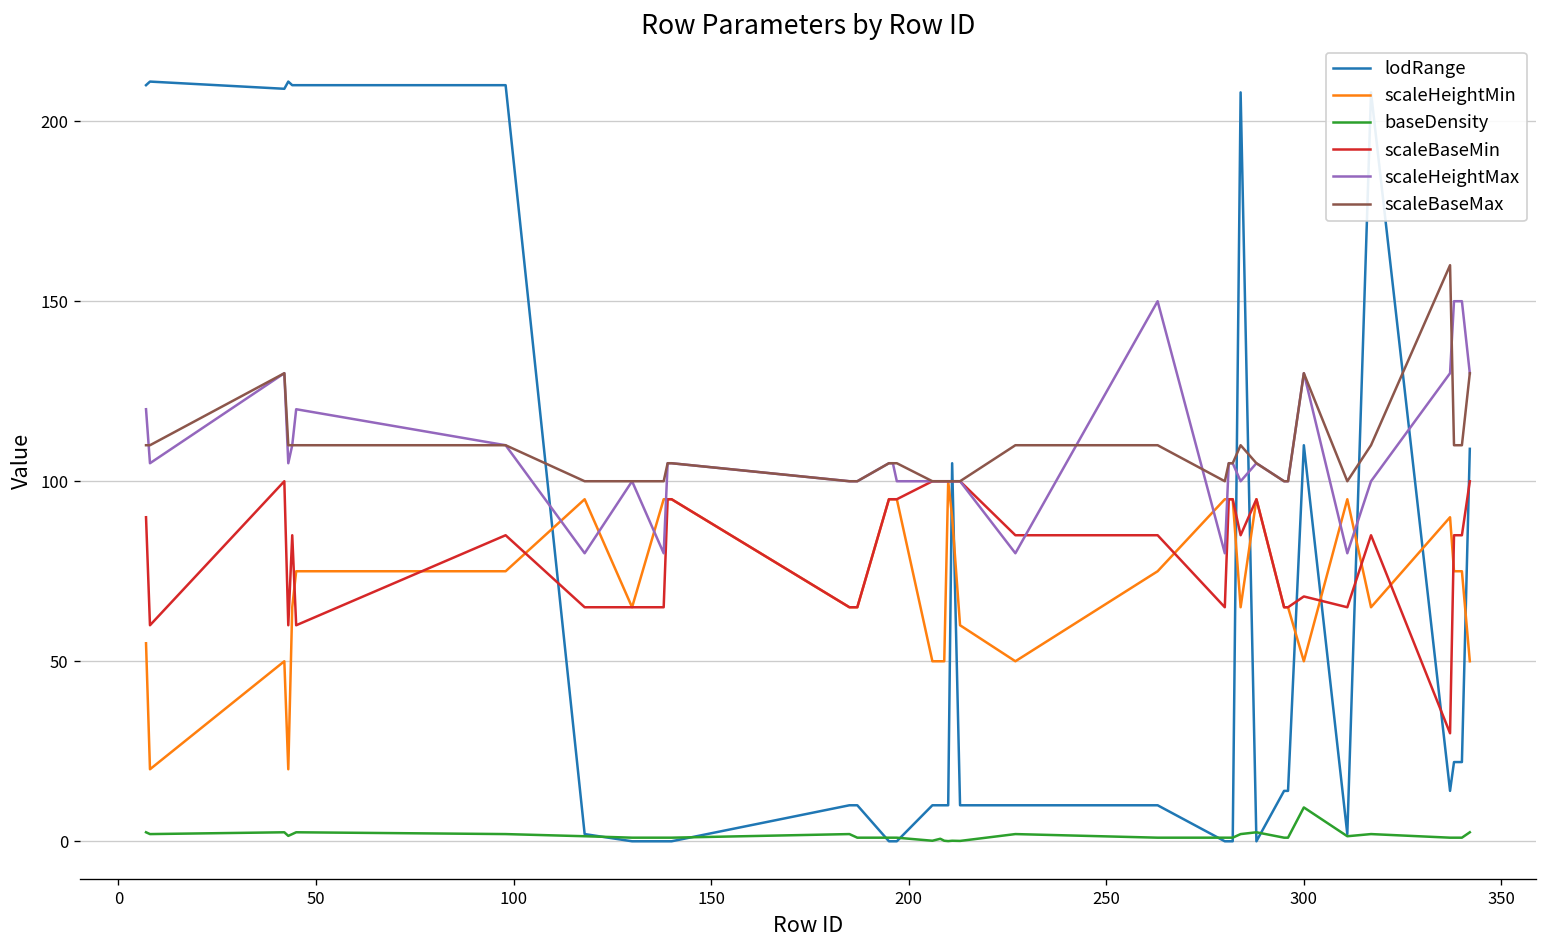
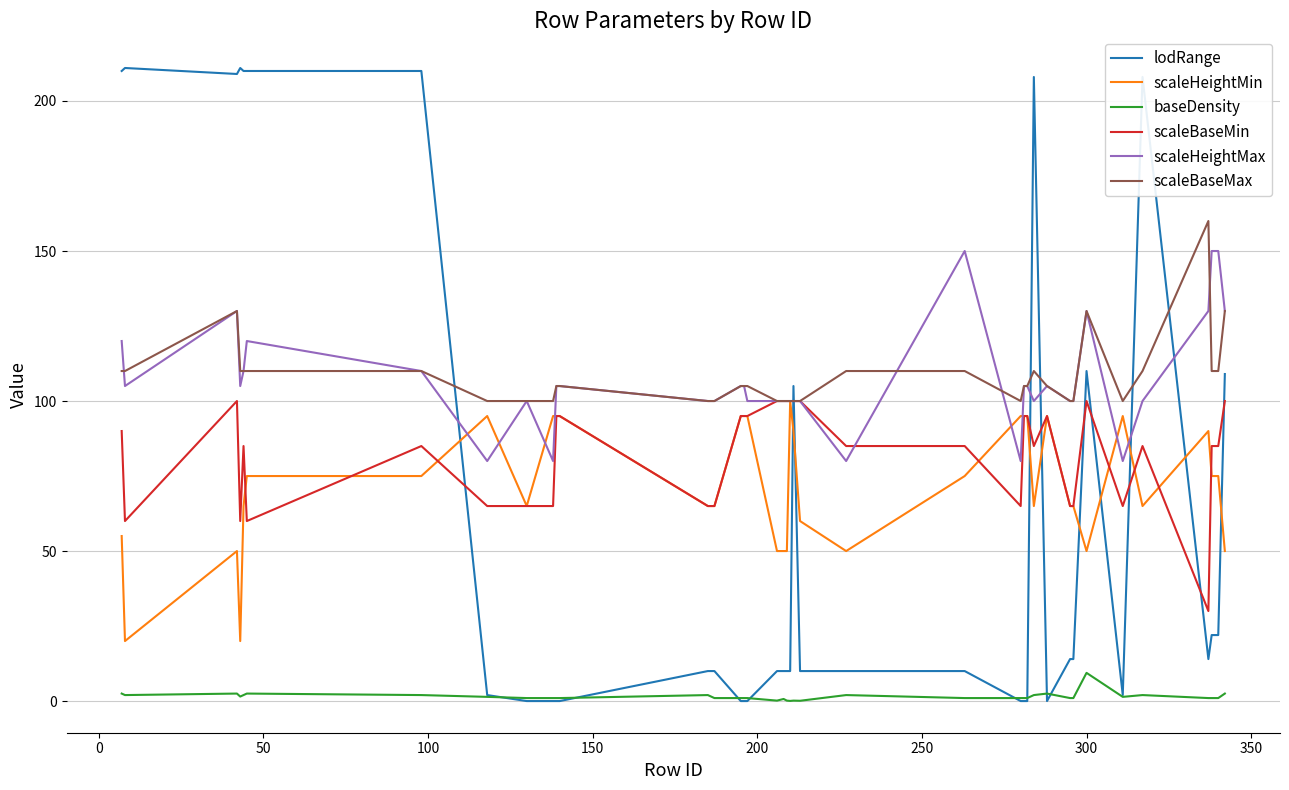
  {
    "lodRange": {
      "300": 110
    },
    "scaleHeightMin": {
      "300": 50
    },
    "baseDensity": {
      "300": 9
    },
    "scaleBaseMin": {
-     "300": 68
+     "300": 100
    }
  }
